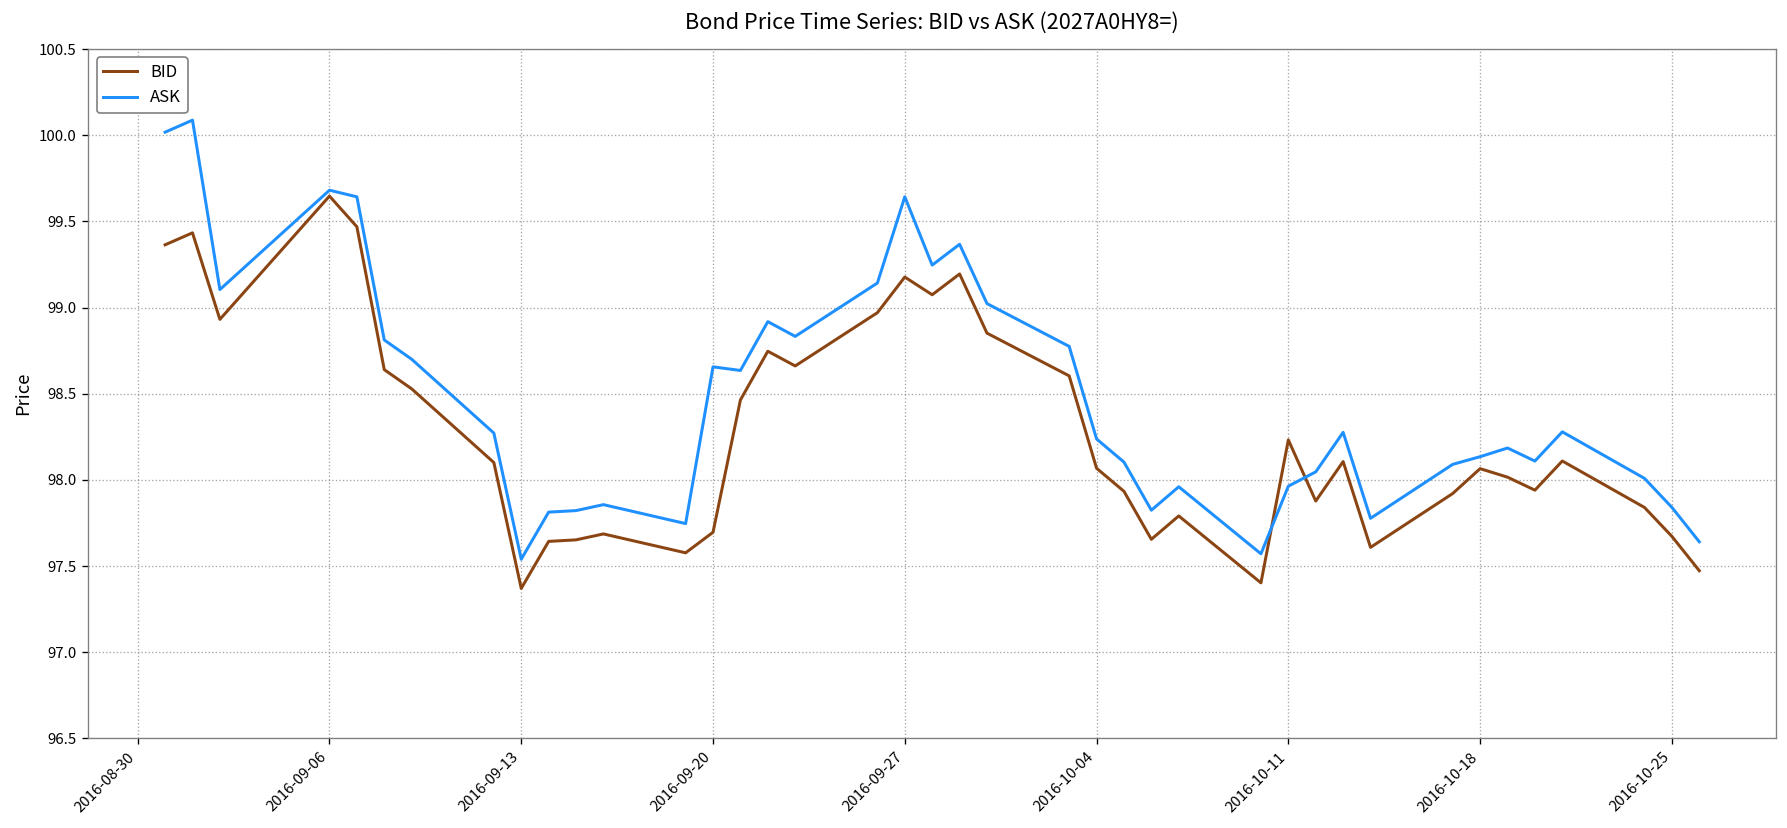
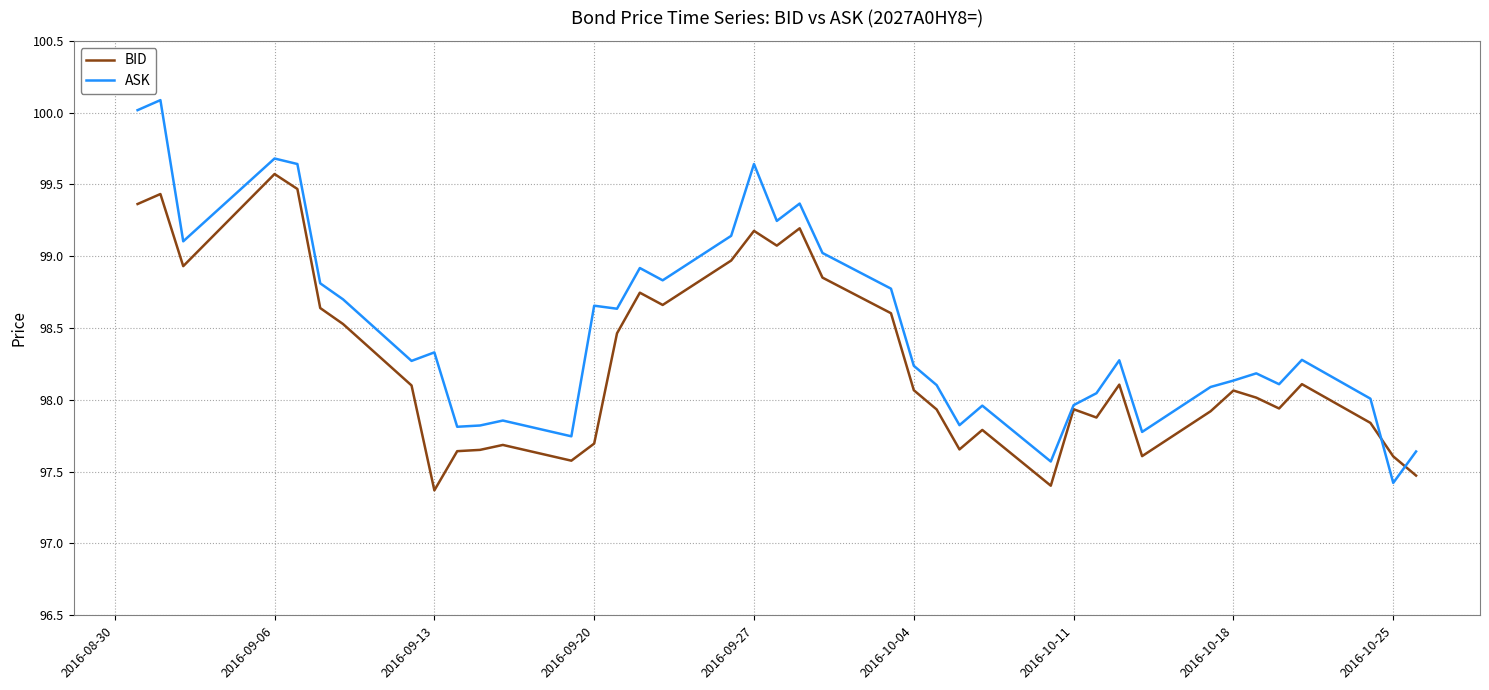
  {
    "BID": {
-     "2016-09-06": 99.65,
+     "2016-09-06": 99.57,
      "2016-09-13": 97.37,
      "2016-09-20": 97.70,
      "2016-09-27": 99.18,
      "2016-10-04": 98.07,
-     "2016-10-11": 98.23,
+     "2016-10-11": 97.93,
      "2016-10-18": 98.07,
-     "2016-10-25": 97.67
+     "2016-10-25": 97.61
    },
    "ASK": {
      "2016-09-06": 99.68,
-     "2016-09-13": 97.54,
+     "2016-09-13": 98.33,
      "2016-09-20": 98.66,
      "2016-09-27": 99.64,
      "2016-10-04": 98.24,
      "2016-10-11": 97.96,
      "2016-10-18": 98.13,
-     "2016-10-25": 97.84
+     "2016-10-25": 97.42
    }
  }
